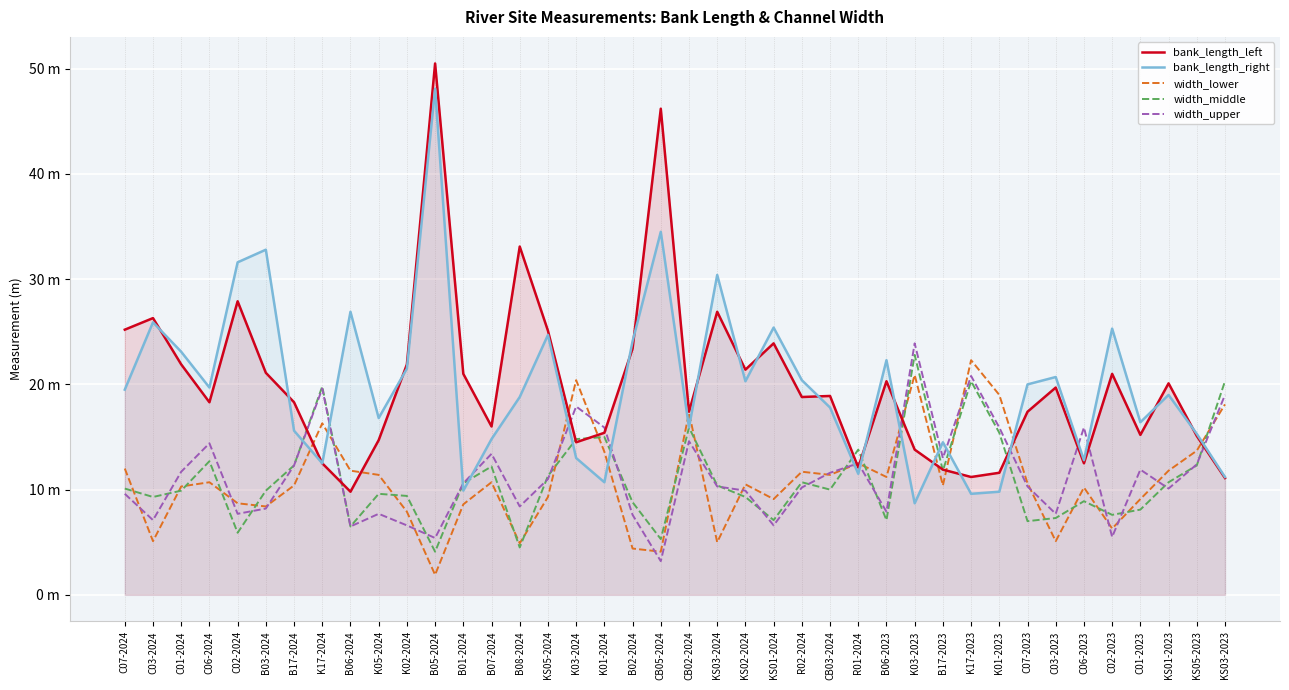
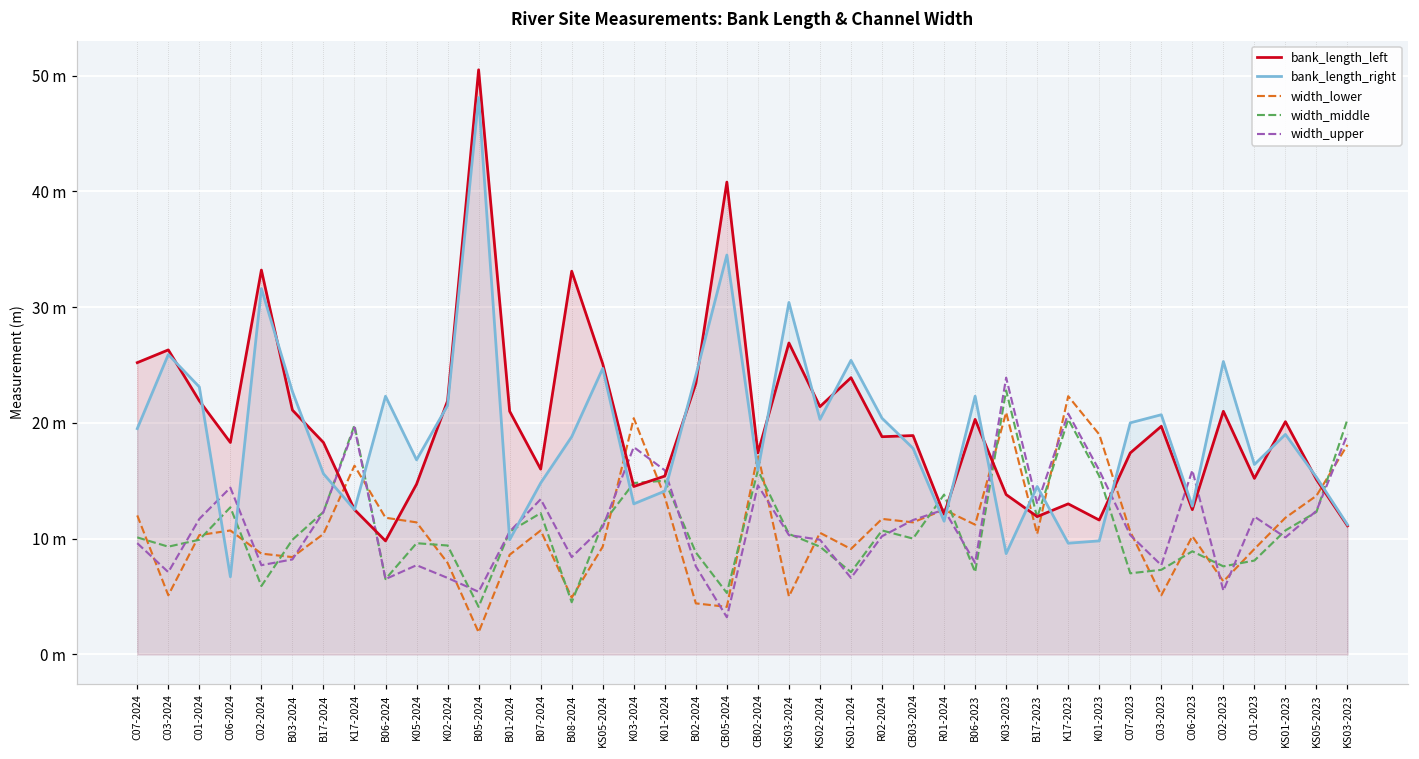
  {
    "bank_length_left": {
      "C07-2024": "25.2 m",
      "C03-2024": "26.3 m",
      "C01-2024": "21.9 m",
      "C06-2024": "18.3 m",
-     "C02-2024": "27.9 m",
+     "C02-2024": "33.2 m",
      "B03-2024": "21.1 m",
      "B17-2024": "18.3 m",
      "B06-2024": "9.8 m",
      "K05-2024": "14.7 m",
      "K02-2024": "21.9 m",
      "B05-2024": "50.5 m",
      "B01-2024": "21.0 m",
      "B07-2024": "16.0 m",
      "B08-2024": "33.1 m",
      "KS05-2024": "25.1 m",
      "K03-2024": "14.5 m",
      "K01-2024": "15.4 m",
      "B02-2024": "23.4 m",
-     "CB05-2024": "46.2 m",
+     "CB05-2024": "40.8 m",
      "KS03-2024": "26.9 m",
      "KS02-2024": "21.4 m",
      "KS01-2024": "23.9 m",
      "R02-2024": "18.8 m",
      "CB03-2024": "18.9 m",
      "R01-2024": "12.1 m",
      "B06-2023": "20.3 m",
      "K03-2023": "13.8 m",
-     "K17-2023": "11.2 m",
+     "K17-2023": "13.0 m",
      "K01-2023": "11.6 m",
      "C07-2023": "17.4 m",
      "C03-2023": "19.7 m",
      "C06-2023": "12.5 m",
      "C02-2023": "21.0 m",
      "C01-2023": "15.2 m",
      "KS01-2023": "20.1 m"
    },
    "bank_length_right": {
      "C07-2024": "19.5 m",
      "C03-2024": "25.9 m",
      "C01-2024": "23.1 m",
-     "C06-2024": "19.7 m",
+     "C06-2024": "6.7 m",
      "C02-2024": "31.6 m",
-     "B03-2024": "32.8 m",
+     "B03-2024": "22.7 m",
      "B17-2024": "15.6 m",
-     "B06-2024": "26.9 m",
+     "B06-2024": "22.3 m",
      "K05-2024": "16.8 m",
      "K02-2024": "21.5 m",
      "B05-2024": "48.1 m",
      "B01-2024": "9.9 m",
      "B07-2024": "14.8 m",
      "B08-2024": "18.8 m",
      "KS05-2024": "24.7 m",
      "K03-2024": "13.0 m",
-     "K01-2024": "10.7 m",
+     "K01-2024": "14.1 m",
      "B02-2024": "24.1 m",
      "CB05-2024": "34.5 m",
      "KS03-2024": "30.4 m",
      "KS02-2024": "20.3 m",
      "KS01-2024": "25.4 m",
      "R02-2024": "20.4 m",
      "CB03-2024": "17.8 m",
      "R01-2024": "11.5 m",
      "B06-2023": "22.3 m",
      "K03-2023": "8.7 m",
      "B17-2023": "14.5 m",
      "K17-2023": "9.6 m",
      "K01-2023": "9.8 m",
      "C07-2023": "20.0 m",
      "C03-2023": "20.7 m",
      "C06-2023": "12.8 m",
      "C02-2023": "25.3 m",
      "C01-2023": "16.4 m",
      "KS01-2023": "19.0 m"
    },
    "width_lower": {
      "C07-2024": "12.0 m",
      "C03-2024": "5.1 m",
      "C01-2024": "10.3 m",
      "C06-2024": "10.7 m",
      "C02-2024": "8.7 m",
      "B17-2024": "10.4 m",
      "K17-2024": "16.3 m",
      "B06-2024": "11.8 m",
      "K05-2024": "11.4 m",
      "K02-2024": "7.9 m",
      "B05-2024": "1.9 m",
      "B01-2024": "8.6 m",
      "B07-2024": "10.7 m",
      "B08-2024": "4.9 m",
      "KS05-2024": "9.3 m",
      "K03-2024": "20.4 m",
      "K01-2024": "13.6 m",
      "B02-2024": "4.4 m",
      "CB05-2024": "4.1 m",
      "KS03-2024": "5.0 m",
      "KS02-2024": "10.5 m",
      "KS01-2024": "9.1 m",
      "R02-2024": "11.7 m",
      "B06-2023": "11.2 m",
      "K03-2023": "20.9 m",
      "B17-2023": "10.4 m",
      "K17-2023": "22.3 m",
      "K01-2023": "19.0 m",
      "C07-2023": "10.6 m",
      "C03-2023": "5.1 m",
      "C06-2023": "10.2 m",
      "C02-2023": "6.3 m",
      "C01-2023": "9.1 m",
      "KS01-2023": "11.8 m",
      "KS05-2023": "13.7 m",
      "KS03-2023": "18.1 m"
    },
    "width_middle": {
      "C07-2024": "10.1 m",
      "C03-2024": "9.3 m",
      "C01-2024": "9.9 m",
      "C06-2024": "12.7 m",
      "C02-2024": "5.9 m",
      "B03-2024": "9.9 m",
      "K05-2024": "9.6 m",
      "K02-2024": "9.4 m",
      "B05-2024": "4.1 m",
      "B07-2024": "12.2 m",
      "B08-2024": "4.5 m",
      "KS05-2024": "11.3 m",
      "K03-2024": "14.8 m",
      "K01-2024": "15.0 m",
      "B02-2024": "8.8 m",
      "CB05-2024": "5.3 m",
      "KS02-2024": "9.3 m",
      "KS01-2024": "7.1 m",
      "R02-2024": "10.7 m",
      "CB03-2024": "10.0 m",
      "R01-2024": "13.8 m",
      "B06-2023": "7.1 m",
      "K03-2023": "22.8 m",
      "K17-2023": "20.3 m",
      "K01-2023": "15.4 m",
      "C07-2023": "7.0 m",
      "C03-2023": "7.3 m",
      "C06-2023": "8.9 m",
      "C02-2023": "7.6 m",
      "C01-2023": "8.1 m",
      "KS01-2023": "10.7 m",
      "KS03-2023": "20.3 m"
    },
    "width_upper": {
      "C07-2024": "9.6 m",
      "C03-2024": "7.1 m",
      "C01-2024": "11.7 m",
      "C06-2024": "14.4 m",
      "C02-2024": "7.7 m",
      "K05-2024": "7.7 m",
      "K02-2024": "6.6 m",
      "B05-2024": "5.4 m",
      "B07-2024": "13.4 m",
      "B08-2024": "8.4 m",
      "KS05-2024": "11.0 m",
      "K03-2024": "17.9 m",
      "K01-2024": "15.9 m",
      "B02-2024": "7.6 m",
      "CB05-2024": "3.2 m",
      "CB02-2024": "14.6 m",
      "KS02-2024": "9.9 m",
      "KS01-2024": "6.6 m",
      "R02-2024": "10.2 m",
      "B06-2023": "7.9 m",
      "K03-2023": "23.9 m",
      "B17-2023": "13.0 m",
      "K17-2023": "20.8 m",
      "K01-2023": "15.9 m",
      "C07-2023": "10.3 m",
      "C03-2023": "7.7 m",
      "C06-2023": "15.9 m",
      "C02-2023": "5.5 m",
      "C01-2023": "11.9 m",
      "KS01-2023": "10.1 m",
      "KS03-2023": "19.0 m"
    }
  }
